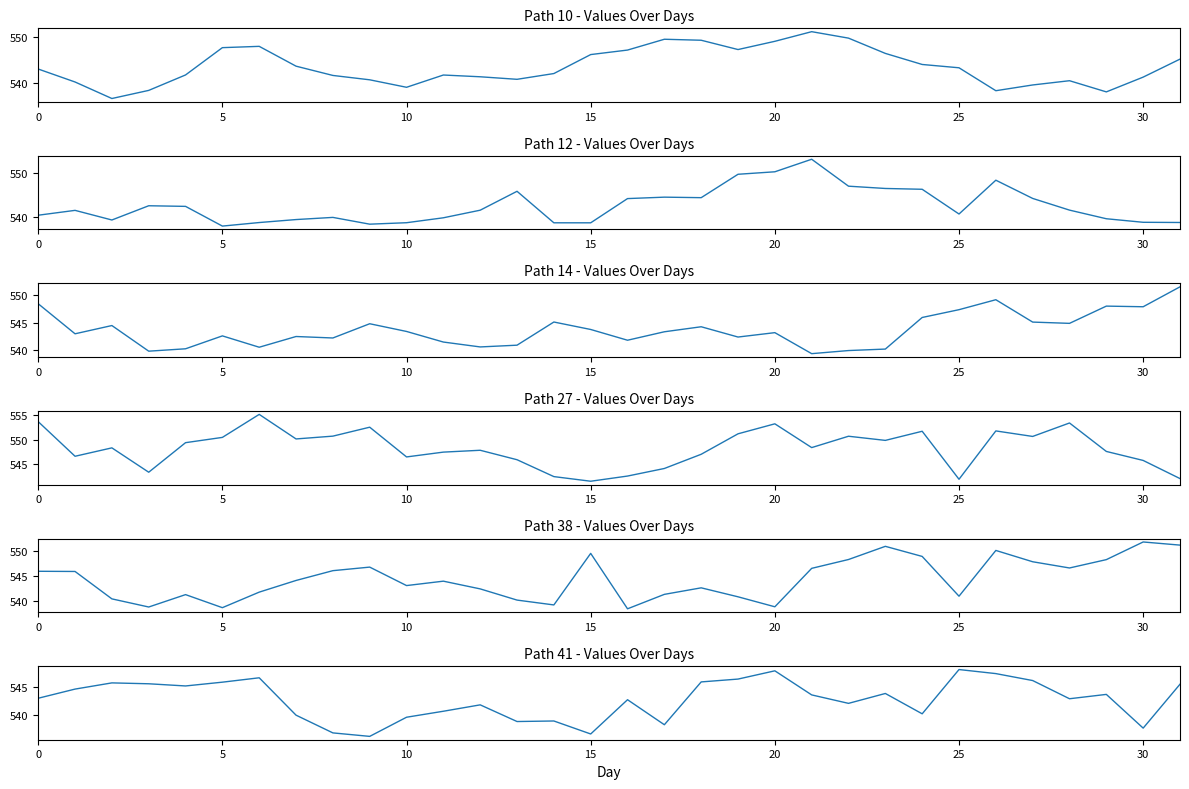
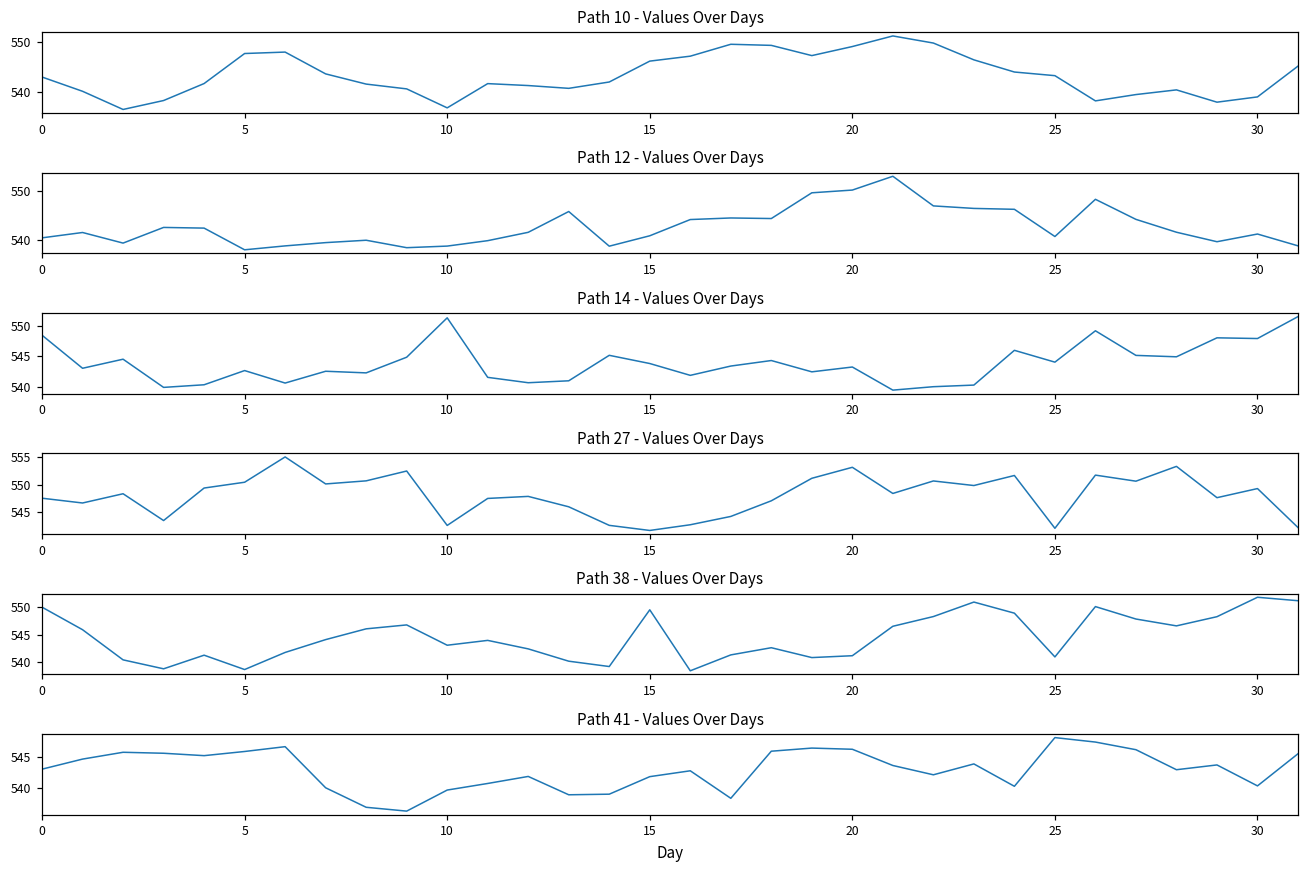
  {
    "Path 10 - Values Over Days": {
      "0": 543,
      "5": 548,
-     "10": 539,
+     "10": 537,
      "15": 546,
      "20": 549,
      "25": 543,
-     "30": 541
+     "30": 539
    },
    "Path 12 - Values Over Days": {
      "0": 540,
      "5": 538,
      "10": 539,
-     "15": 539,
+     "15": 541,
      "20": 550,
      "25": 541,
-     "30": 539
+     "30": 541
    },
    "Path 14 - Values Over Days": {
      "0": 548,
      "5": 543,
-     "10": 543,
+     "10": 551,
      "15": 544,
      "20": 543,
-     "25": 547,
+     "25": 544,
      "30": 548
    },
    "Path 27 - Values Over Days": {
-     "0": 554,
+     "0": 548,
      "5": 550,
-     "10": 547,
+     "10": 543,
      "15": 542,
      "20": 553,
      "25": 542,
-     "30": 546
+     "30": 549
    },
    "Path 38 - Values Over Days": {
-     "0": 546,
+     "0": 550,
      "5": 539,
      "10": 543,
      "15": 550,
-     "20": 539,
+     "20": 541,
      "25": 541,
      "30": 552
    },
    "Path 41 - Values Over Days": {
      "0": 543,
      "5": 546,
      "10": 540,
-     "15": 537,
-     "20": 548,
+     "15": 542,
+     "20": 546,
      "25": 548,
-     "30": 538
+     "30": 540
    }
  }
